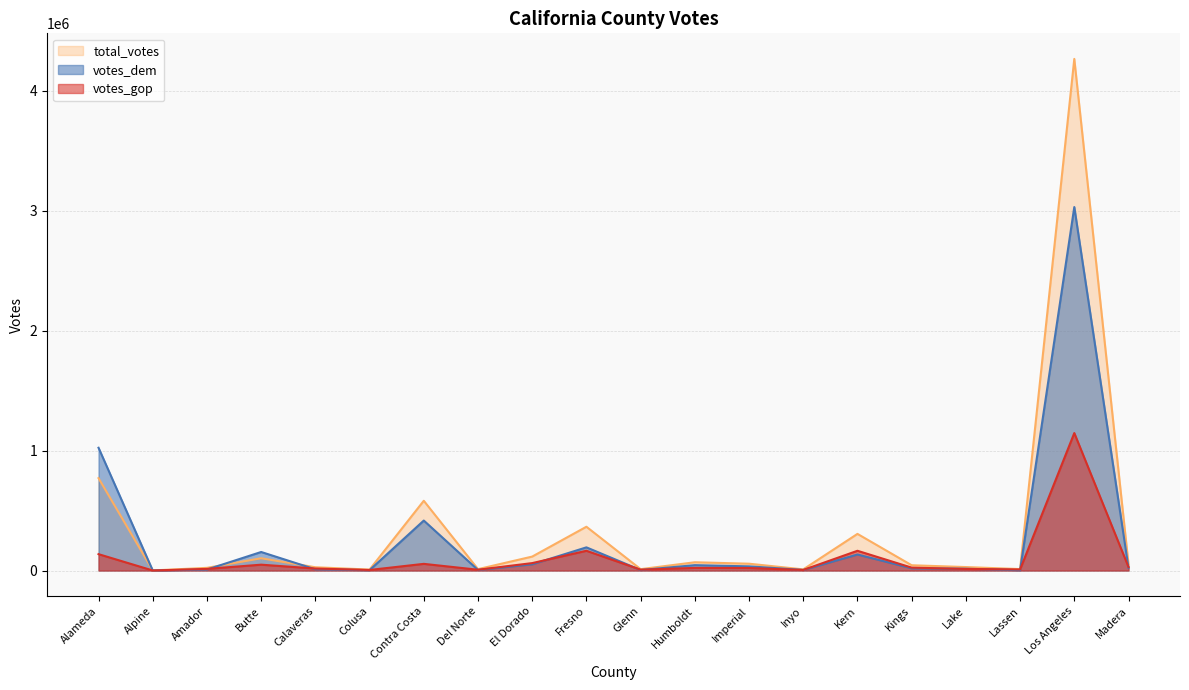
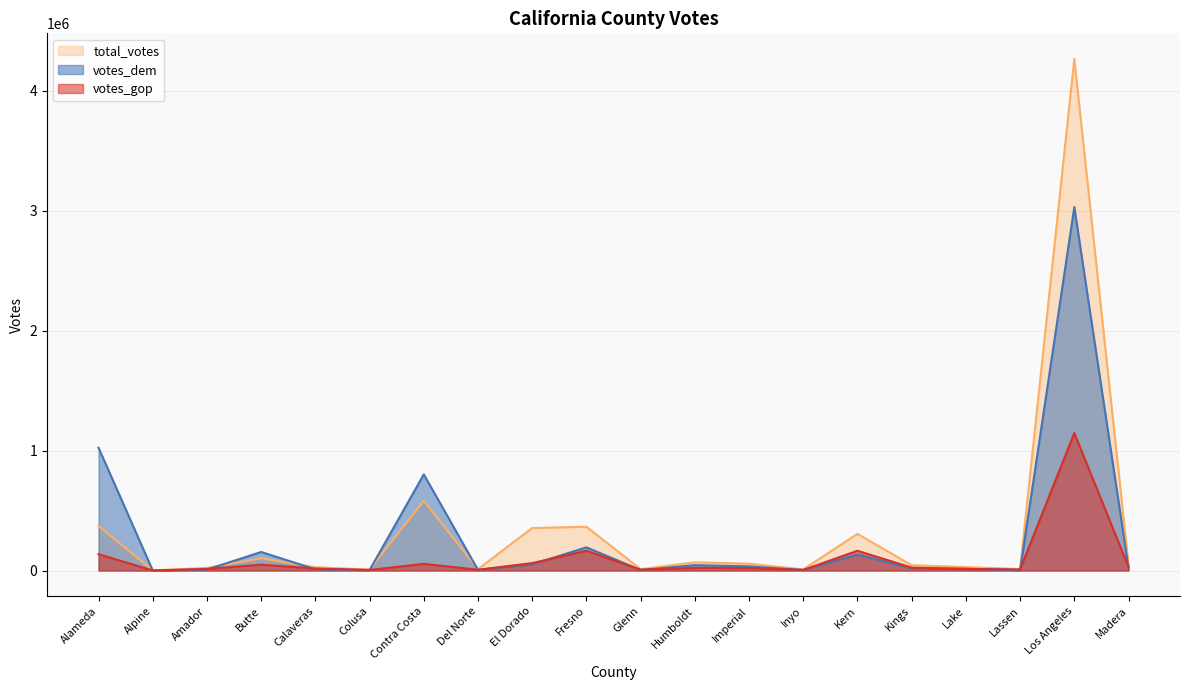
  {
    "total_votes": {
-     "Alameda": 770000,
+     "Alameda": 370000,
      "Butte": 100000,
      "Contra Costa": 580000,
-     "El Dorado": 120000,
+     "El Dorado": 350000,
      "Fresno": 360000,
      "Humboldt": 70000,
      "Imperial": 60000,
      "Kern": 310000,
      "Los Angeles": 4260000,
      "Madera": 50000
    },
    "votes_dem": {
      "Alameda": 1020000,
      "Butte": 150000,
-     "Contra Costa": 420000,
+     "Contra Costa": 800000,
      "Fresno": 190000,
      "Humboldt": 40000,
      "Kern": 130000,
      "Los Angeles": 3030000
    },
    "votes_gop": {
      "Alameda": 140000,
      "Butte": 50000,
      "Contra Costa": 60000,
      "Fresno": 160000,
      "Humboldt": 20000,
      "Kern": 160000,
      "Los Angeles": 1150000
    }
  }
